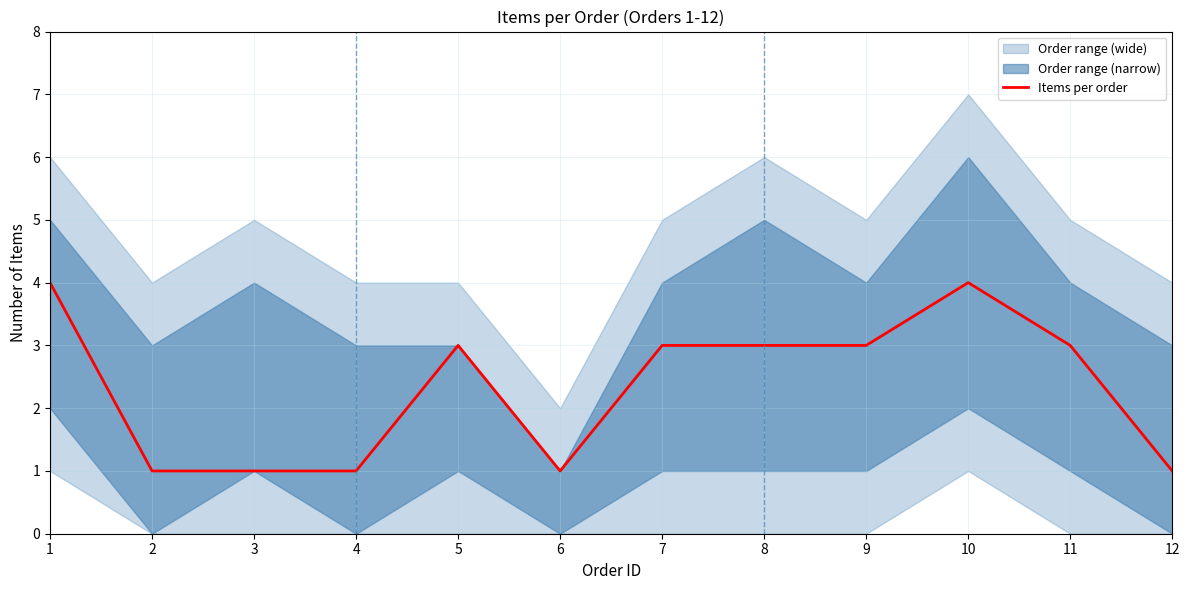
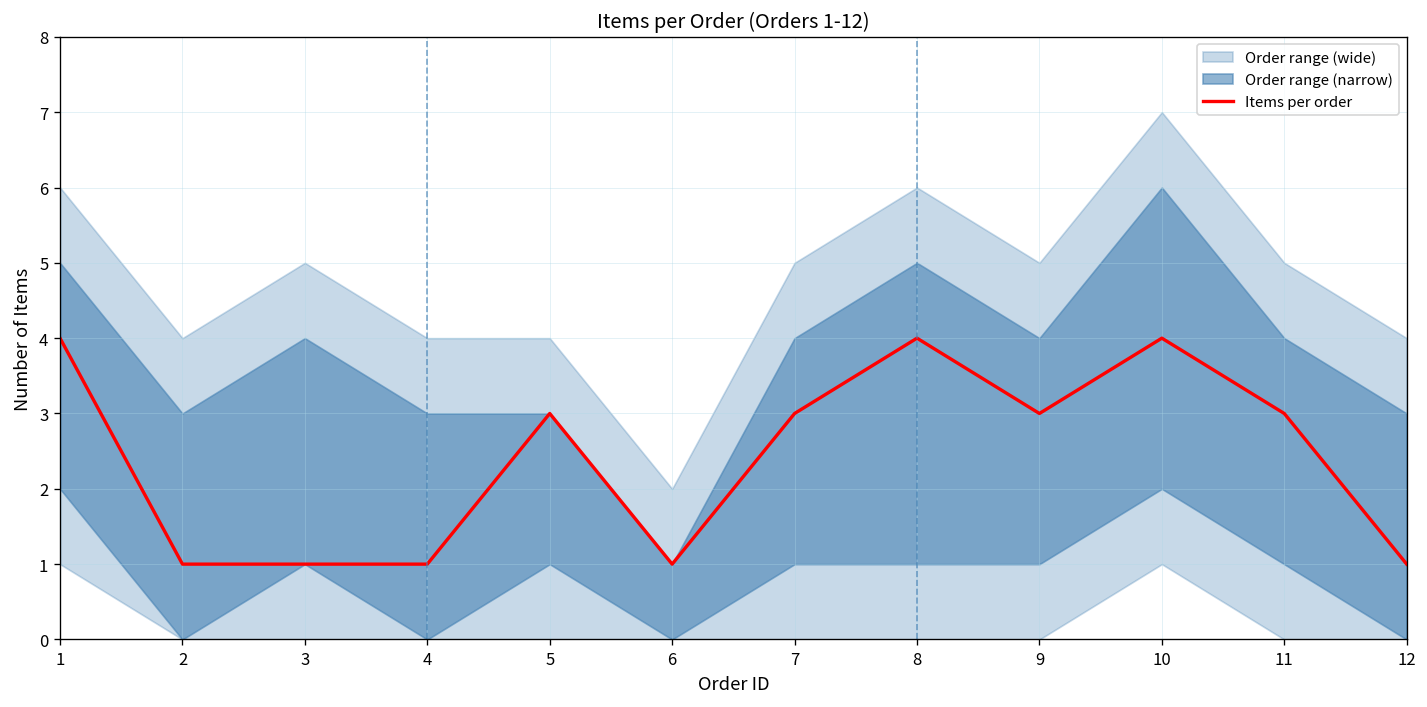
  {
    "Items per order": {
      "1": 4,
      "2": 1,
      "3": 1,
      "4": 1,
      "7": 3,
-     "8": 3,
+     "8": 4,
      "9": 3,
      "10": 4,
      "11": 3,
      "12": 1
    }
  }
